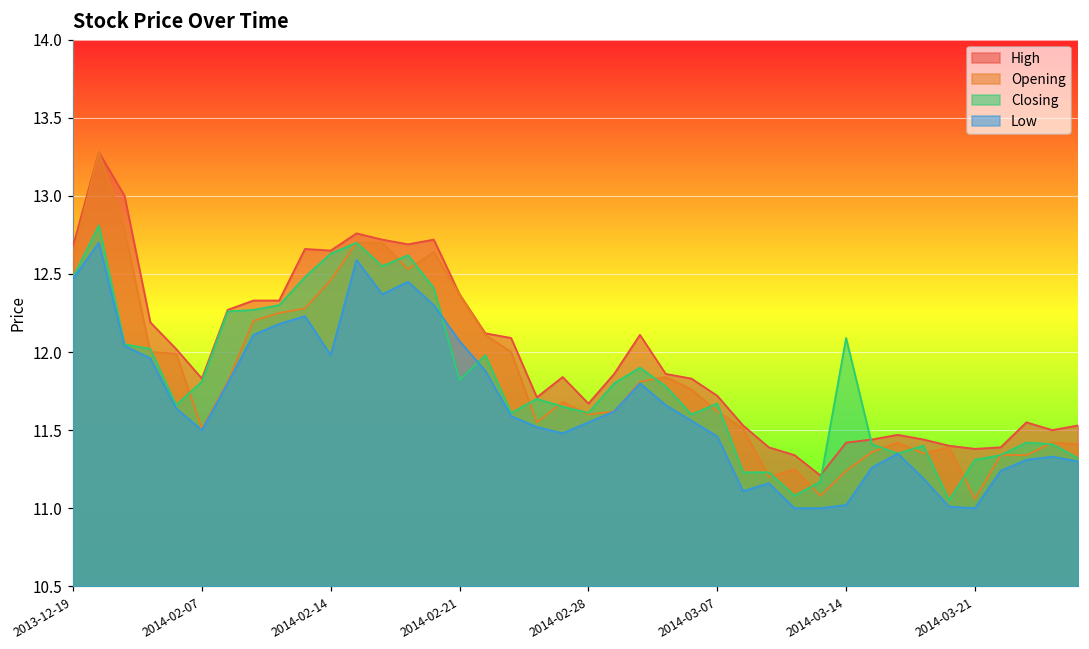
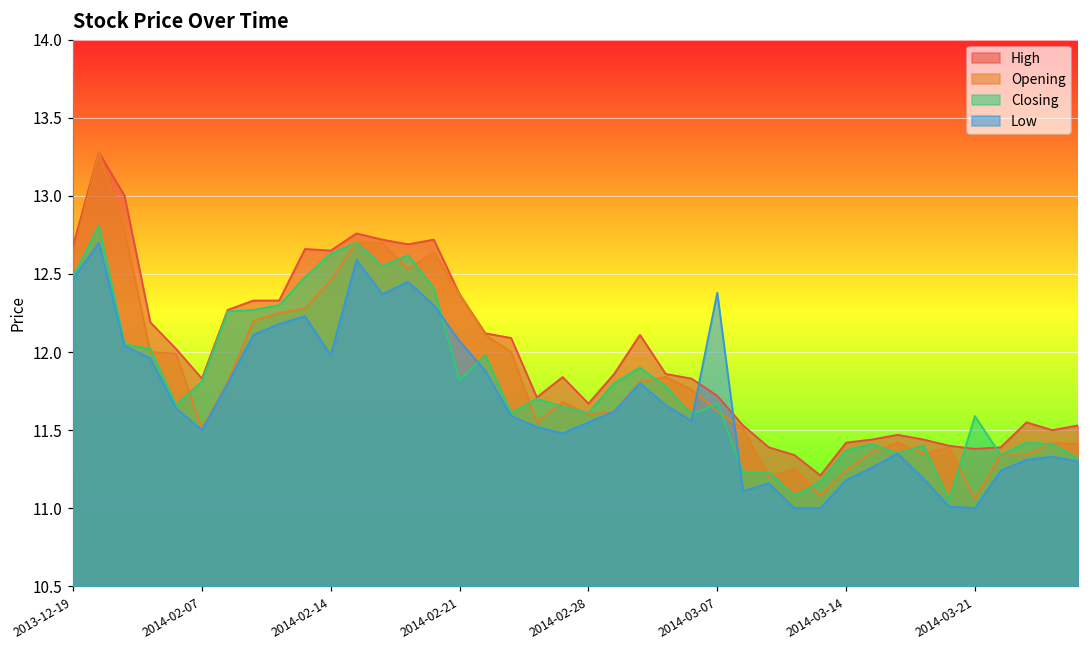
  {
    "Closing": {
      "2014-02-07": 11.81,
      "2014-02-14": 12.63,
      "2014-02-21": 11.82,
      "2014-03-07": 11.67,
-     "2014-03-14": 12.09,
-     "2014-03-21": 11.31
+     "2014-03-14": 11.37,
+     "2014-03-21": 11.59
    },
    "Low": {
      "2014-02-14": 11.98,
      "2014-02-21": 12.07,
      "2014-02-28": 11.55,
-     "2014-03-07": 11.46,
-     "2014-03-14": 11.02,
+     "2014-03-07": 12.38,
+     "2014-03-14": 11.18,
      "2014-03-21": 11.00
    }
  }
